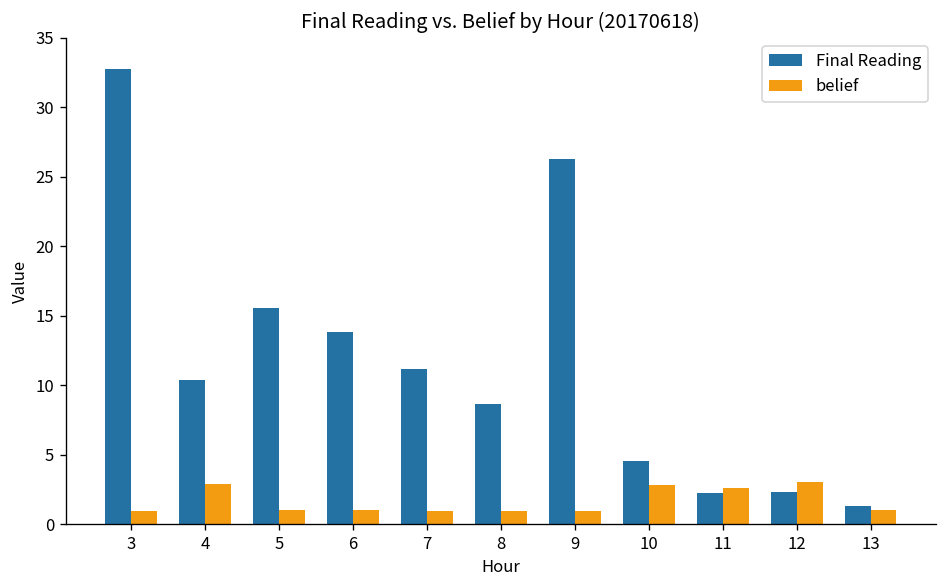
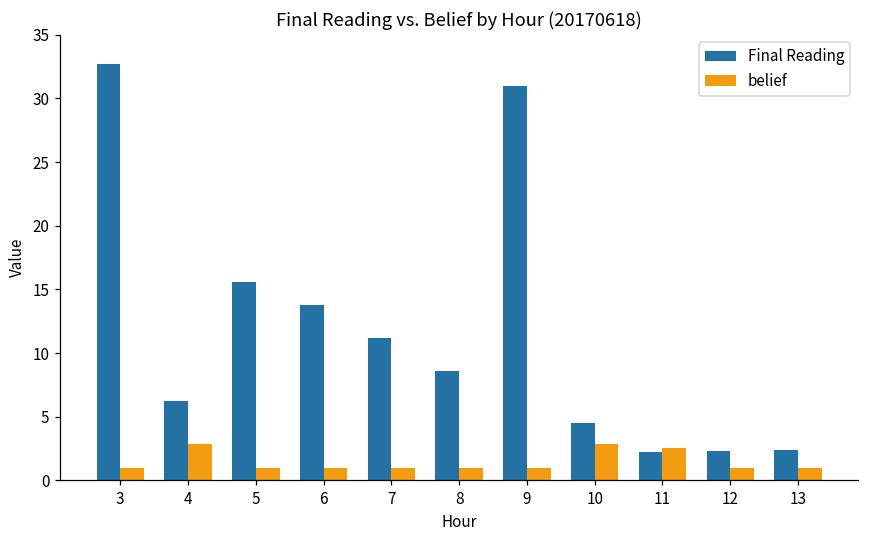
  {
    "Final Reading": {
      "3": 32.7,
-     "4": 10.4,
+     "4": 6.3,
      "5": 15.6,
      "6": 13.8,
      "7": 11.2,
      "8": 8.6,
-     "9": 26.3,
+     "9": 31.0,
      "10": 4.5,
      "11": 2.3,
      "12": 2.3,
-     "13": 1.3
+     "13": 2.4
    },
    "belief": {
      "3": 1.0,
      "4": 2.9,
      "5": 1.0,
      "6": 1.0,
      "7": 1.0,
      "8": 1.0,
      "9": 1.0,
      "10": 2.8,
      "11": 2.6,
-     "12": 3.0,
+     "12": 1.0,
      "13": 1.0
    }
  }
